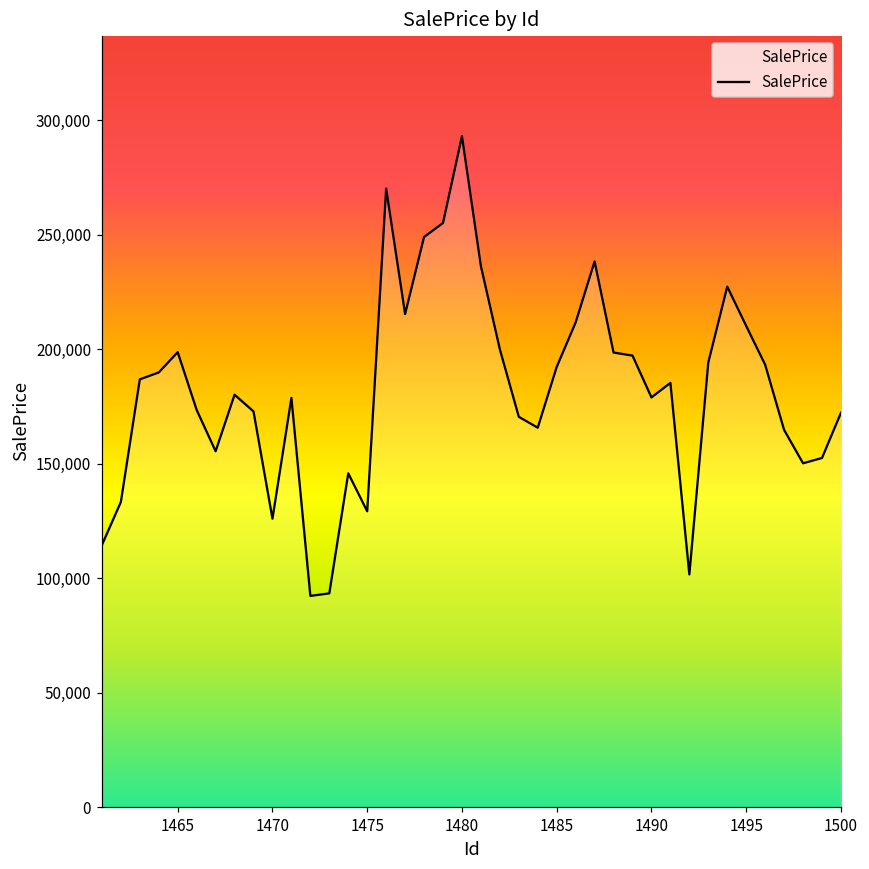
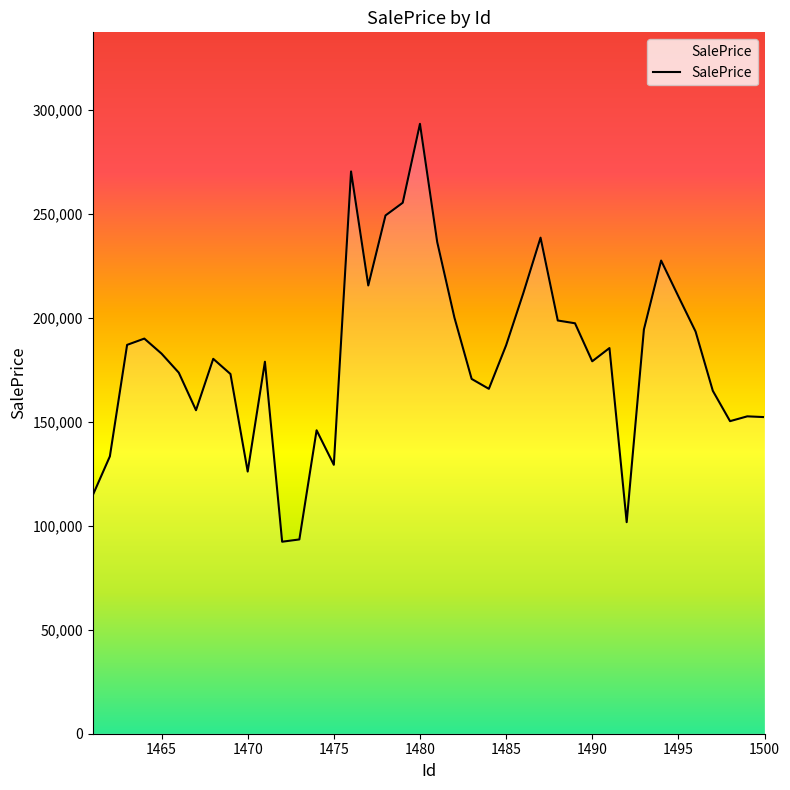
  {
-   "1465": "199,000",
+   "1465": "183,000",
    "1470": "126,000",
    "1475": "129,000",
    "1480": "293,000",
-   "1485": "192,000",
+   "1485": "187,000",
    "1490": "179,000",
    "1495": "210,000",
-   "1500": "172,000"
+   "1500": "152,000"
  }
